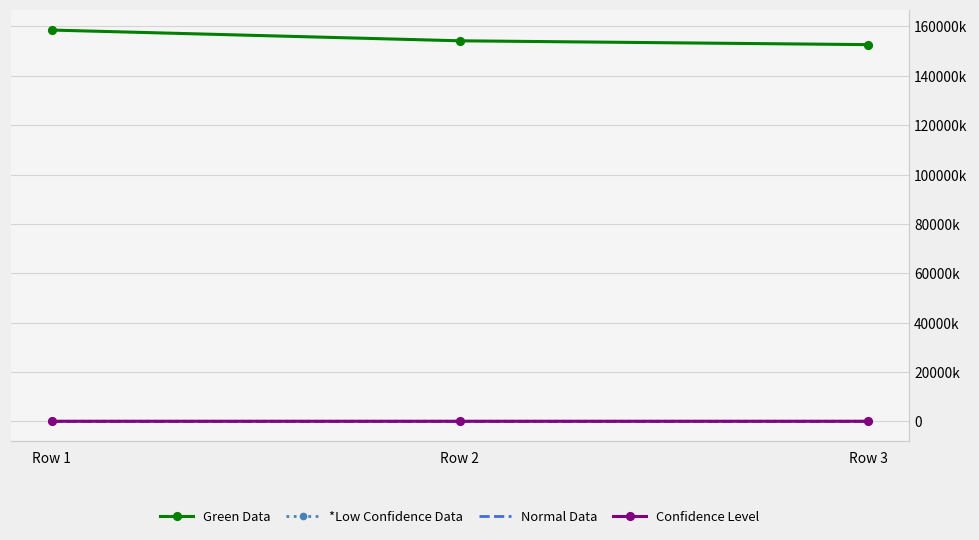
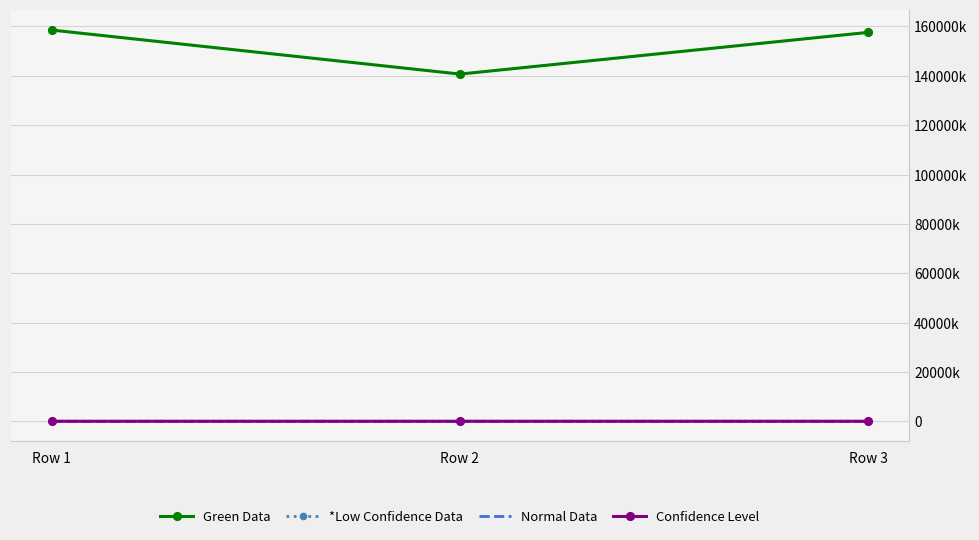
  {
    "Green Data": {
      "Row 1": 159000000,
-     "Row 2": 154000000,
-     "Row 3": 153000000
+     "Row 2": 141000000,
+     "Row 3": 158000000
    },
    "Confidence Level": {
      "Row 1": 0,
      "Row 2": 0,
      "Row 3": 0
    }
  }
